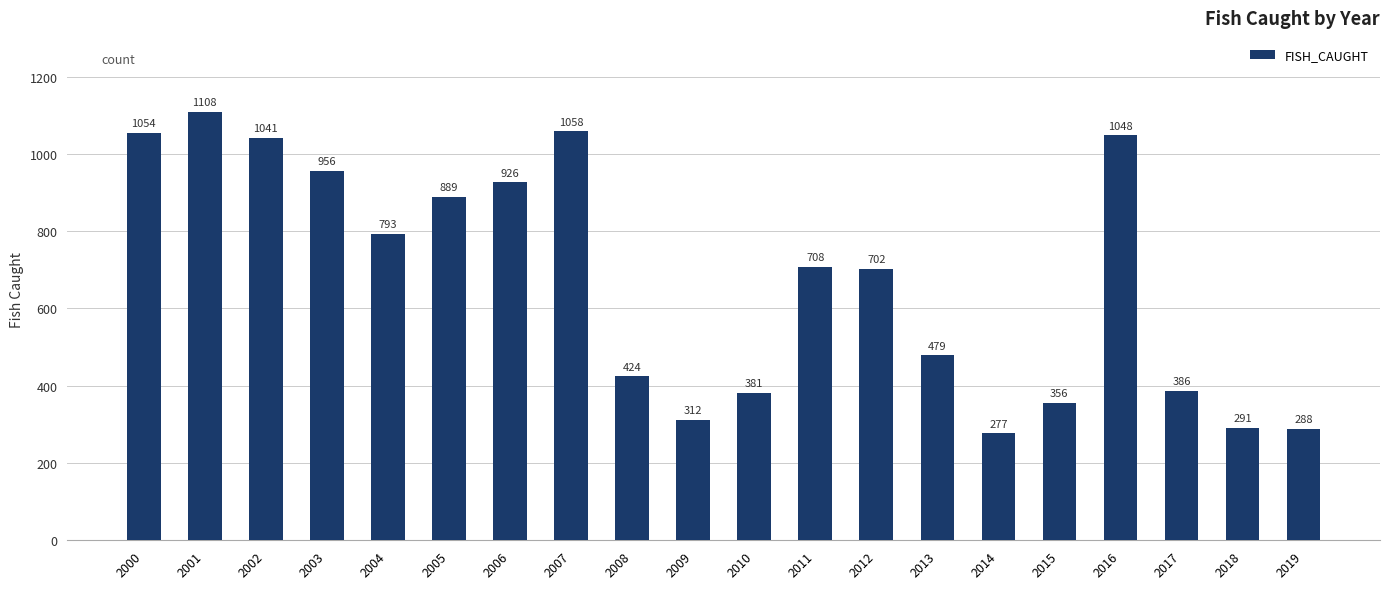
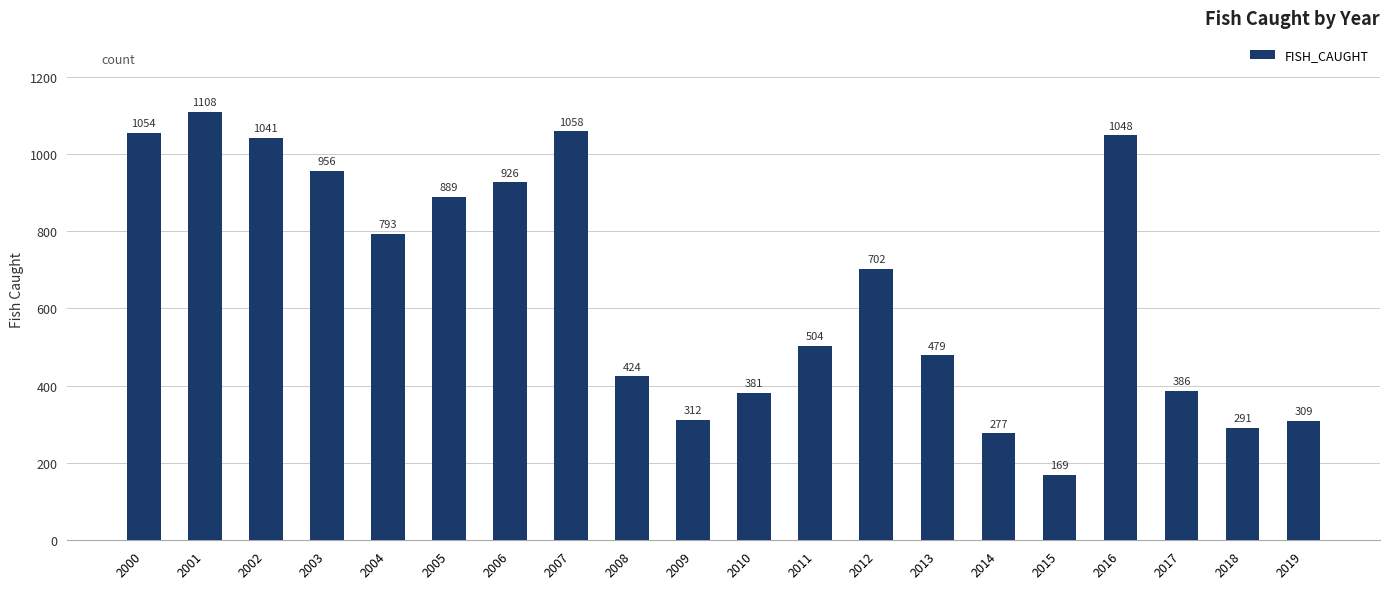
  {
    "2000": 1054,
    "2001": 1108,
    "2002": 1041,
    "2003": 956,
    "2004": 793,
    "2005": 889,
    "2006": 926,
    "2007": 1058,
    "2008": 424,
    "2009": 312,
    "2010": 381,
-   "2011": 708,
+   "2011": 504,
    "2012": 702,
    "2013": 479,
    "2014": 277,
-   "2015": 356,
+   "2015": 169,
    "2016": 1048,
    "2017": 386,
    "2018": 291,
-   "2019": 288
+   "2019": 309
  }
